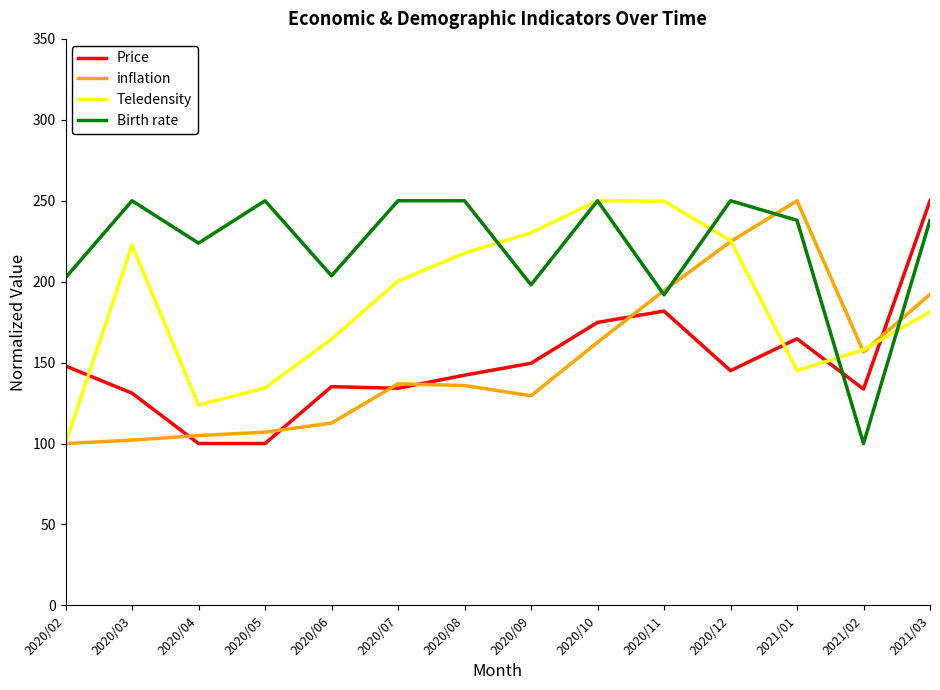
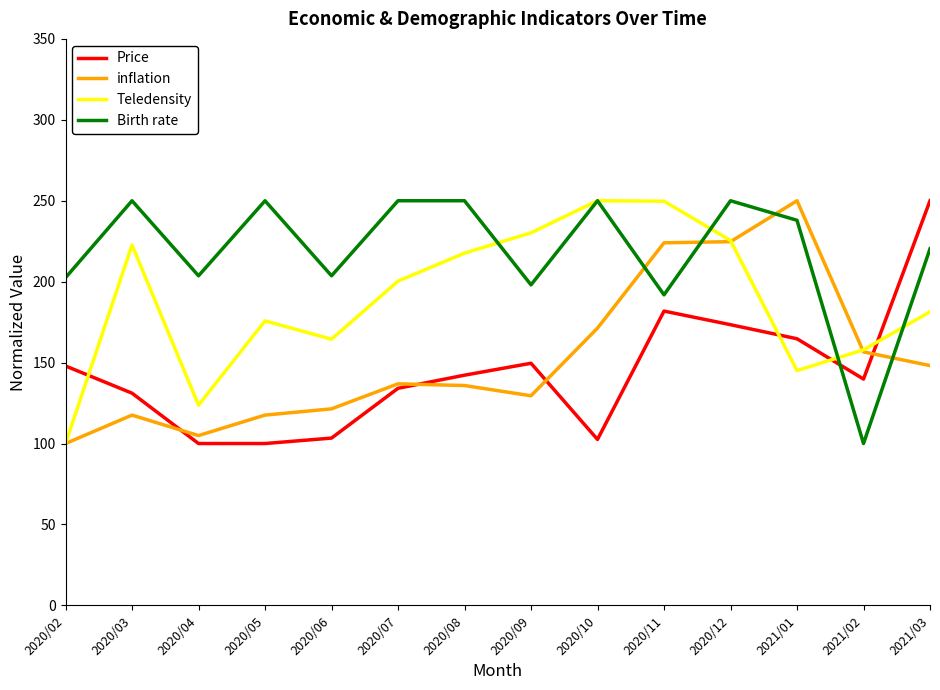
  {
    "Price": {
      "2020/02": 148,
      "2020/03": 131,
      "2020/04": 100,
      "2020/05": 100,
-     "2020/06": 135,
+     "2020/06": 103,
      "2020/07": 134,
      "2020/08": 142,
      "2020/09": 150,
-     "2020/10": 175,
+     "2020/10": 103,
      "2020/11": 182,
-     "2020/12": 145,
+     "2020/12": 173,
      "2021/01": 165,
-     "2021/02": 134,
+     "2021/02": 140,
      "2021/03": 250
    },
    "inflation": {
-     "2020/03": 102,
+     "2020/03": 118,
      "2020/04": 105,
-     "2020/05": 107,
-     "2020/06": 113,
+     "2020/05": 118,
+     "2020/06": 121,
      "2020/07": 137,
      "2020/08": 136,
      "2020/09": 130,
-     "2020/10": 163,
-     "2020/11": 194,
+     "2020/10": 171,
+     "2020/11": 224,
      "2021/01": 250,
-     "2021/03": 192
+     "2021/03": 148
    },
    "Teledensity": {
      "2020/03": 223,
      "2020/04": 124,
-     "2020/05": 134,
+     "2020/05": 176,
      "2020/06": 164,
      "2020/07": 200,
      "2020/08": 218,
      "2020/09": 230,
      "2020/11": 250,
      "2021/01": 145,
      "2021/03": 181
    },
    "Birth rate": {
      "2020/02": 202,
      "2020/03": 250,
-     "2020/04": 224,
+     "2020/04": 204,
      "2020/05": 250,
      "2020/06": 204,
      "2020/07": 250,
      "2020/08": 250,
      "2020/09": 198,
      "2020/11": 192,
      "2020/12": 250,
      "2021/01": 238,
      "2021/02": 100,
-     "2021/03": 238
+     "2021/03": 220
    }
  }
